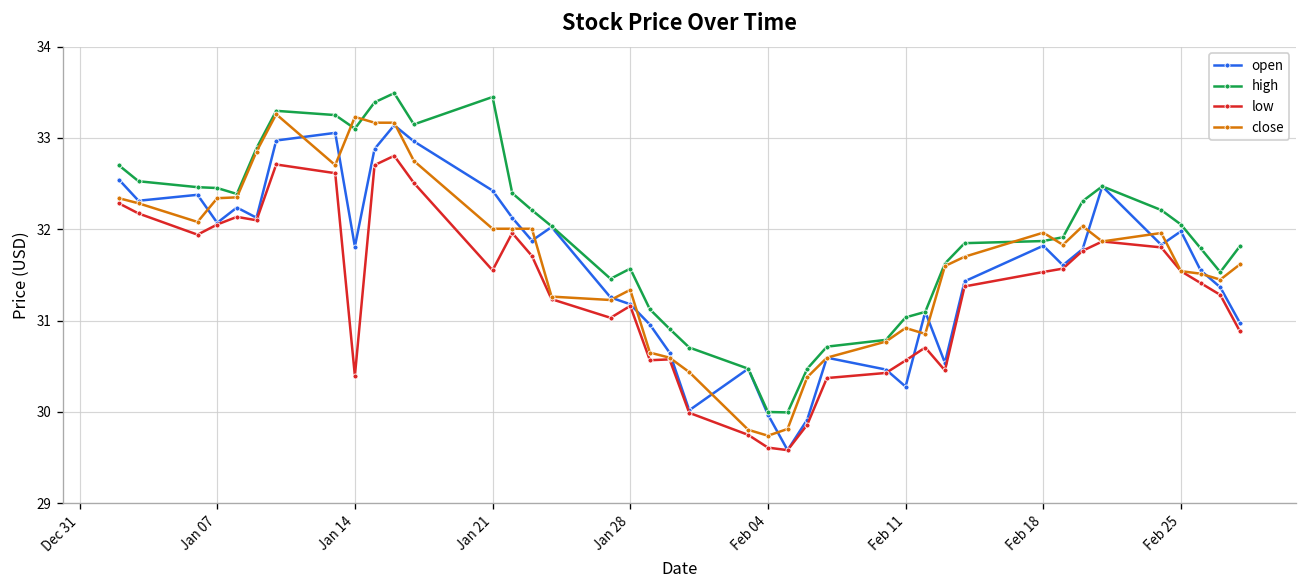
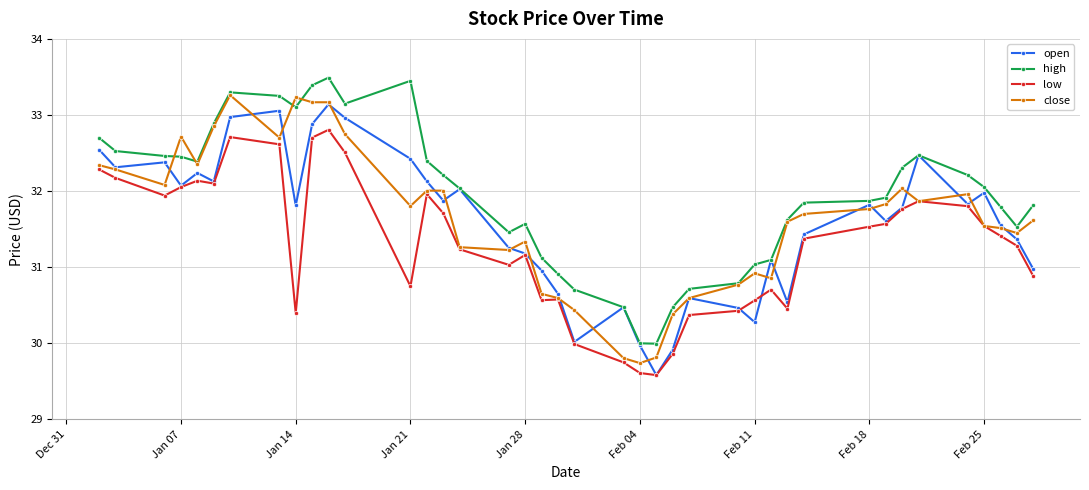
  {
    "open": {
      "Jan 14": 31.8,
      "Jan 21": 32.4,
      "Feb 11": 30.3,
      "Feb 18": 31.8,
      "Feb 25": 32.0
    },
    "high": {
      "Jan 07": 32.5,
      "Jan 14": 33.1,
      "Jan 21": 33.4,
      "Jan 28": 31.6,
      "Feb 11": 31.0,
      "Feb 18": 31.9,
      "Feb 25": 32.1
    },
    "low": {
      "Jan 14": 30.4,
-     "Jan 21": 31.6,
+     "Jan 21": 30.7,
      "Feb 04": 29.6,
      "Feb 11": 30.6,
      "Feb 18": 31.5
    },
    "close": {
-     "Jan 07": 32.3,
+     "Jan 07": 32.7,
      "Jan 14": 33.2,
-     "Jan 21": 32.0,
+     "Jan 21": 31.8,
      "Jan 28": 31.3,
      "Feb 04": 29.7,
      "Feb 11": 30.9,
-     "Feb 18": 32.0
+     "Feb 18": 31.8
    }
  }
